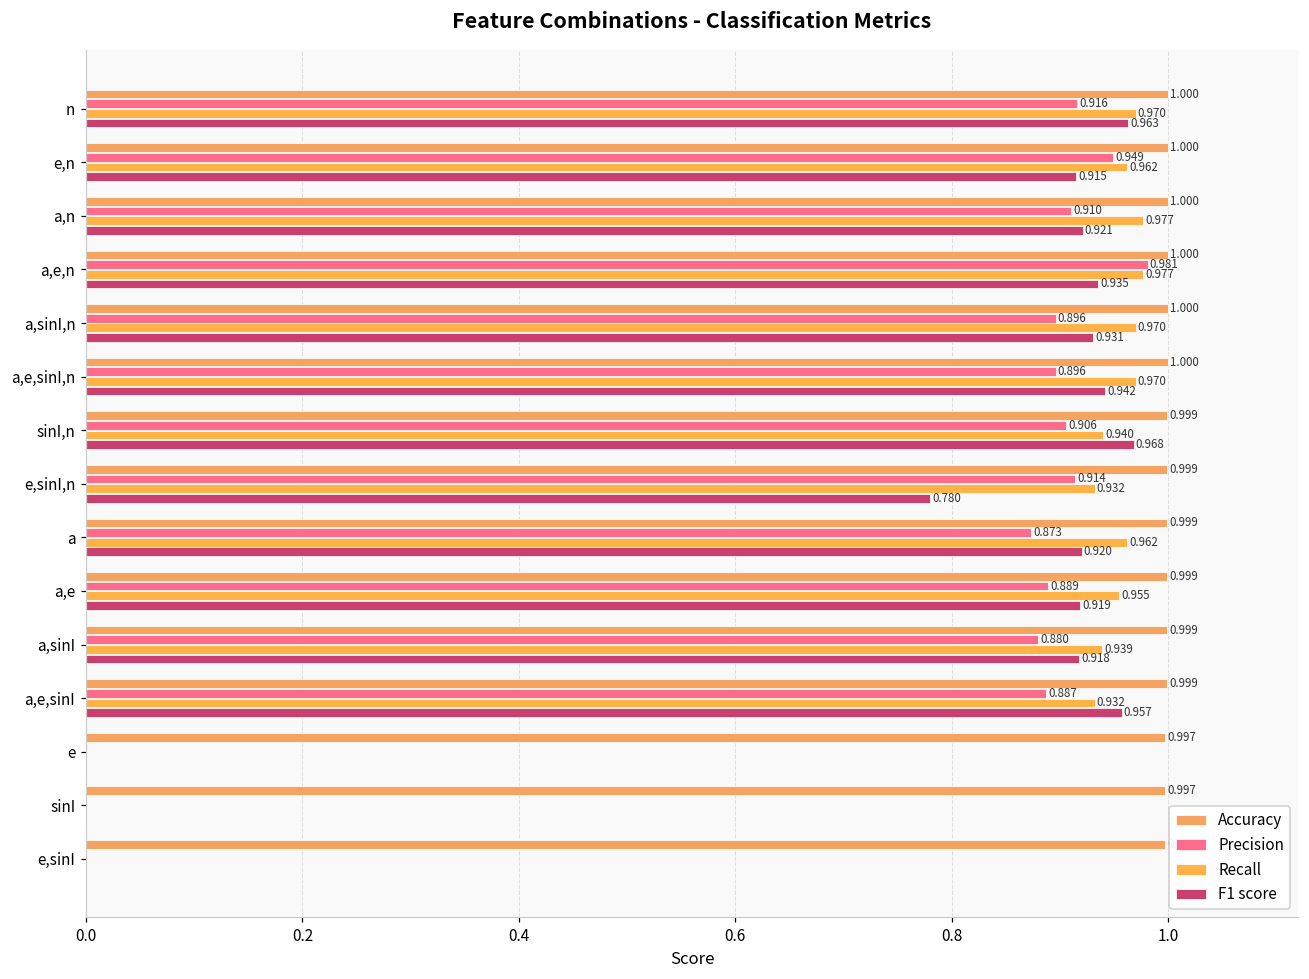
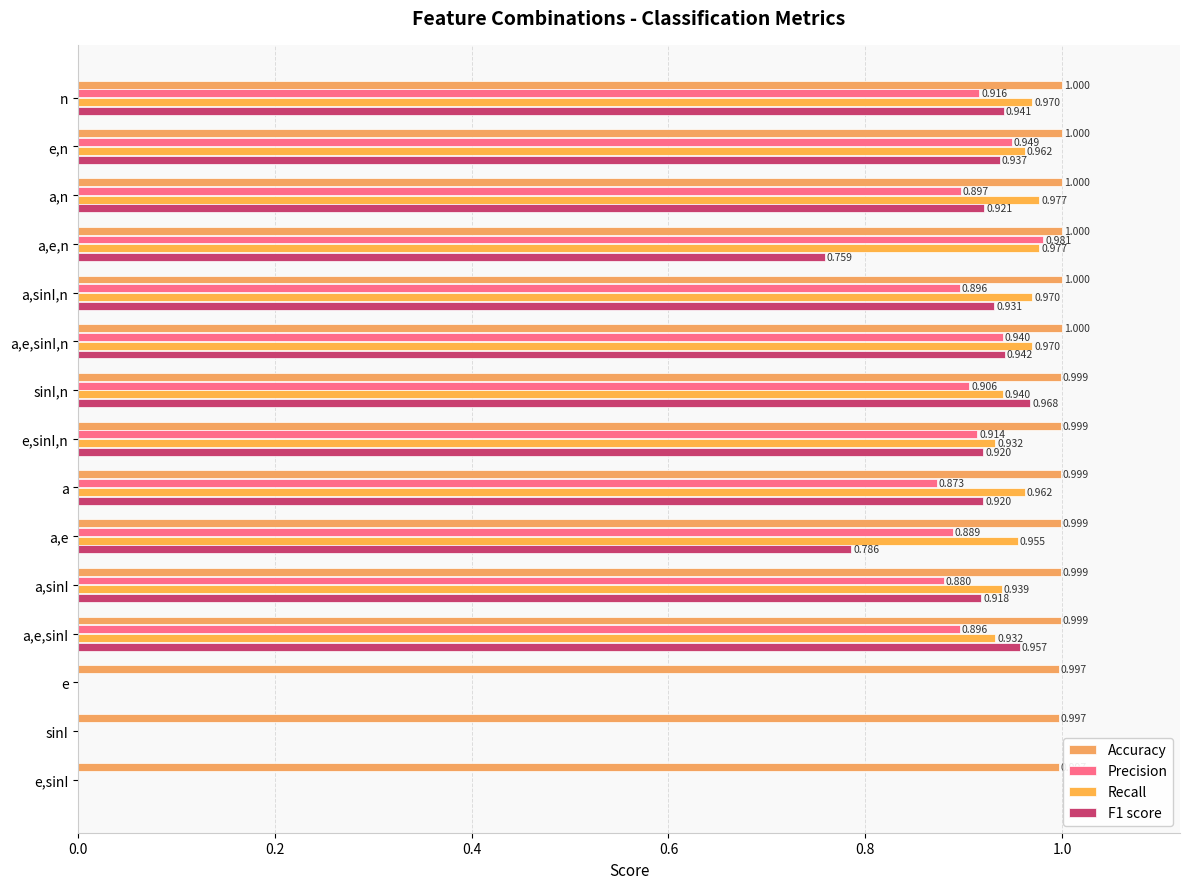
  {
    "Precision": {
      "n": 0.916,
      "e,n": 0.949,
-     "a,n": 0.910,
+     "a,n": 0.897,
      "a,e,n": 0.981,
      "a,sinI,n": 0.896,
-     "a,e,sinI,n": 0.896,
+     "a,e,sinI,n": 0.940,
      "sinI,n": 0.906,
      "e,sinI,n": 0.914,
      "a": 0.873,
      "a,e": 0.889,
      "a,sinI": 0.880,
-     "a,e,sinI": 0.887
+     "a,e,sinI": 0.896
    },
    "F1 score": {
-     "n": 0.963,
-     "e,n": 0.915,
+     "n": 0.941,
+     "e,n": 0.937,
      "a,n": 0.921,
-     "a,e,n": 0.935,
+     "a,e,n": 0.759,
      "a,sinI,n": 0.931,
      "a,e,sinI,n": 0.942,
      "sinI,n": 0.968,
-     "e,sinI,n": 0.780,
+     "e,sinI,n": 0.920,
      "a": 0.920,
-     "a,e": 0.919,
+     "a,e": 0.786,
      "a,sinI": 0.918,
      "a,e,sinI": 0.957
    }
  }
